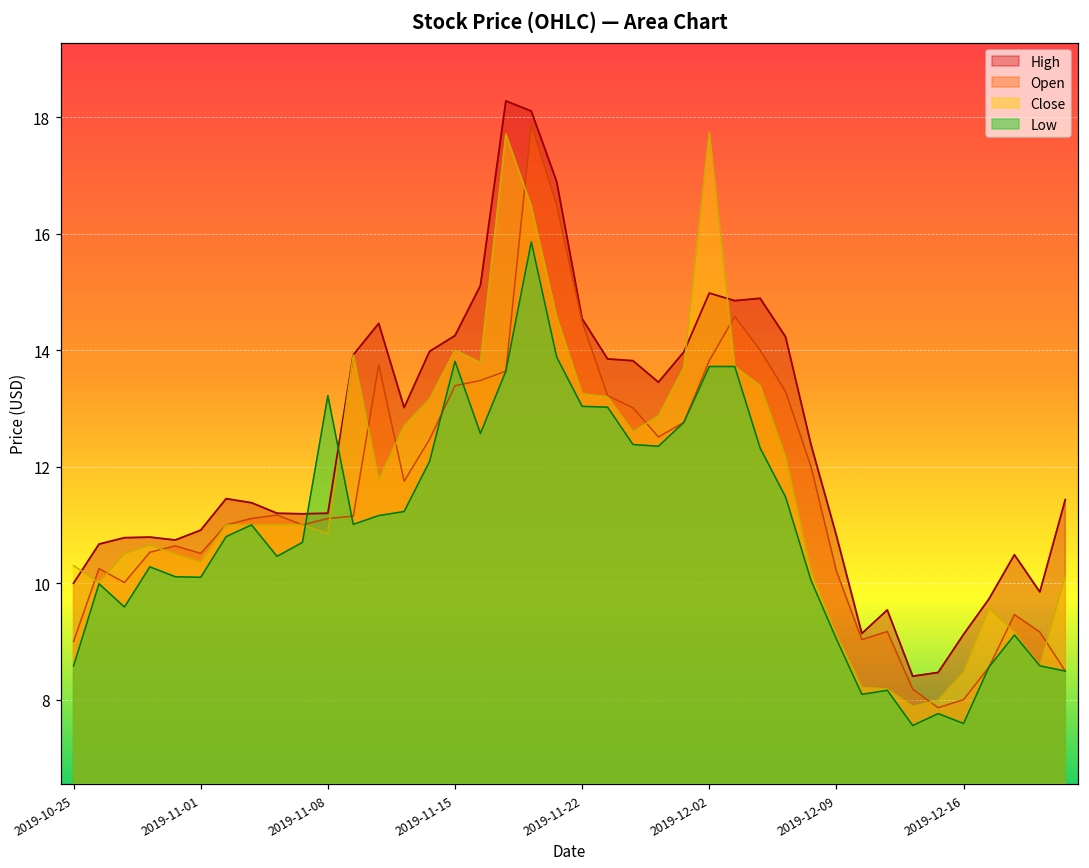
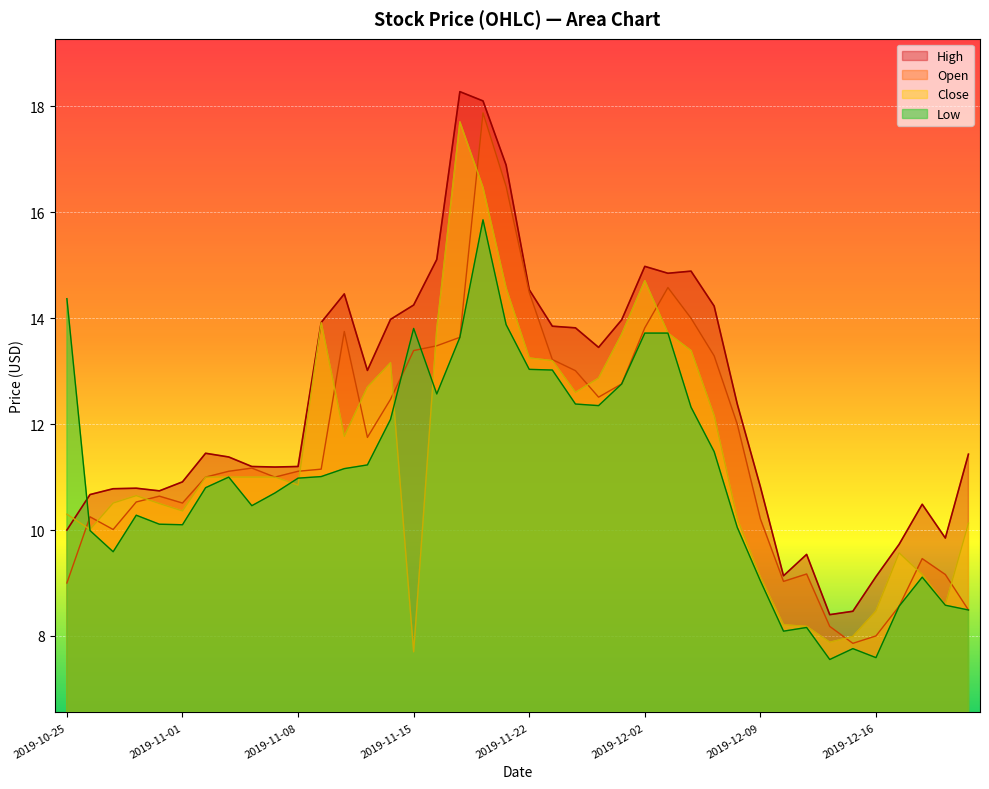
  {
    "Close": {
      "2019-10-25": 10.3,
      "2019-11-01": 10.4,
      "2019-11-08": 10.9,
-     "2019-11-15": 14.0,
+     "2019-11-15": 7.7,
      "2019-11-22": 13.3,
-     "2019-12-02": 17.7,
+     "2019-12-02": 14.7,
      "2019-12-09": 9.1,
      "2019-12-16": 8.5
    },
    "Low": {
-     "2019-10-25": 8.6,
+     "2019-10-25": 14.4,
      "2019-11-01": 10.1,
-     "2019-11-08": 13.2,
+     "2019-11-08": 11.0,
      "2019-11-15": 13.8,
      "2019-11-22": 13.0,
      "2019-12-02": 13.7,
      "2019-12-09": 9.0,
      "2019-12-16": 7.6
    }
  }
